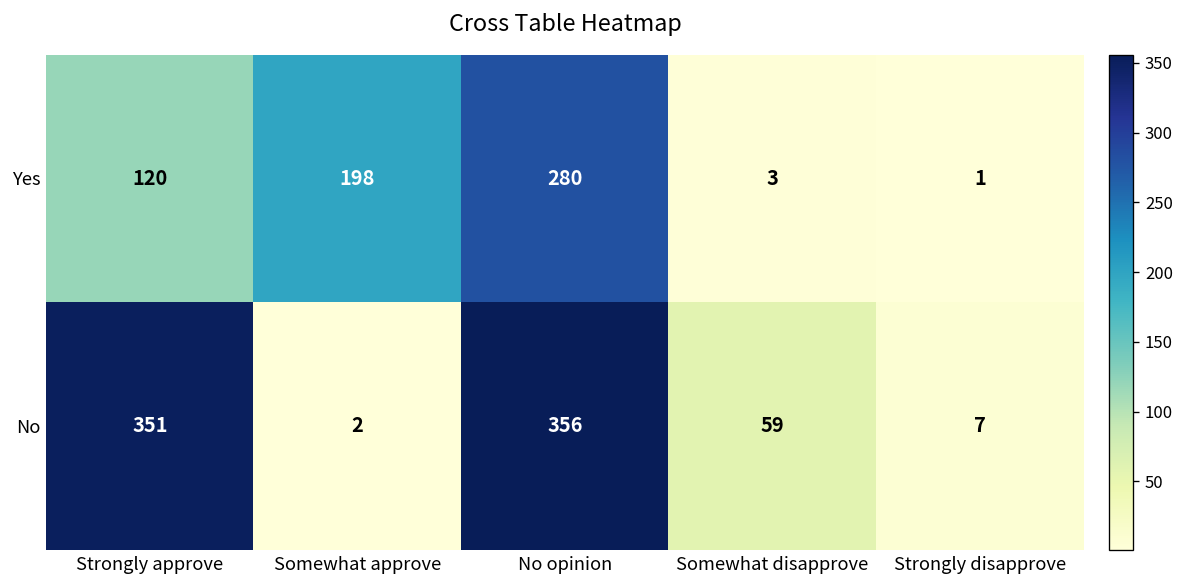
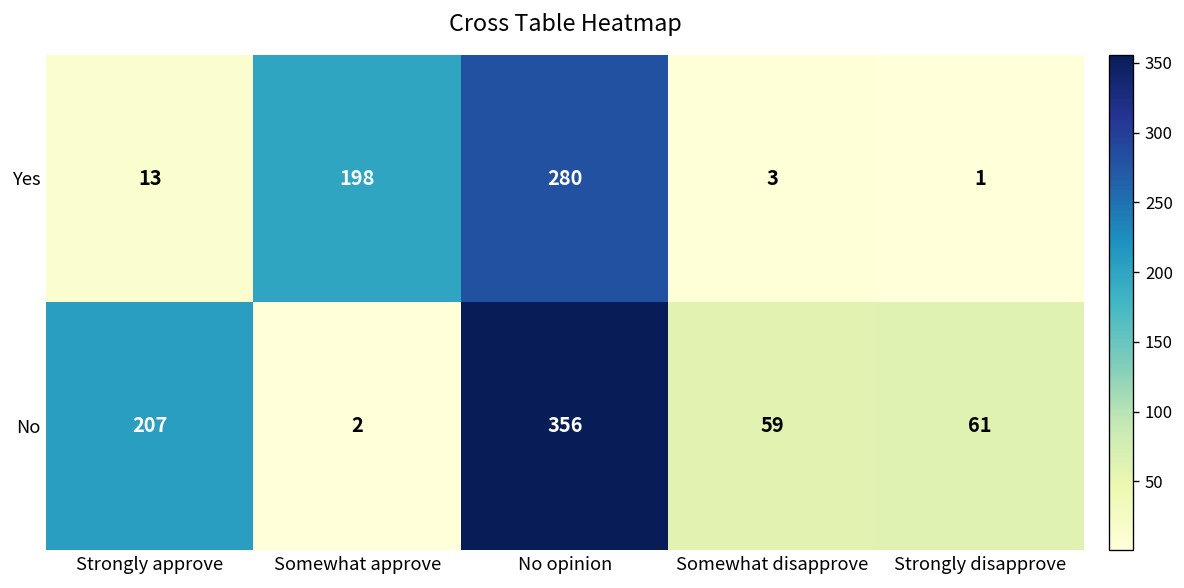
  {
    "Yes": {
-     "Strongly approve": 120,
+     "Strongly approve": 13,
      "Somewhat approve": 198,
      "No opinion": 280,
      "Somewhat disapprove": 3,
      "Strongly disapprove": 1
    },
    "No": {
-     "Strongly approve": 351,
+     "Strongly approve": 207,
      "Somewhat approve": 2,
      "No opinion": 356,
      "Somewhat disapprove": 59,
-     "Strongly disapprove": 7
+     "Strongly disapprove": 61
    }
  }
